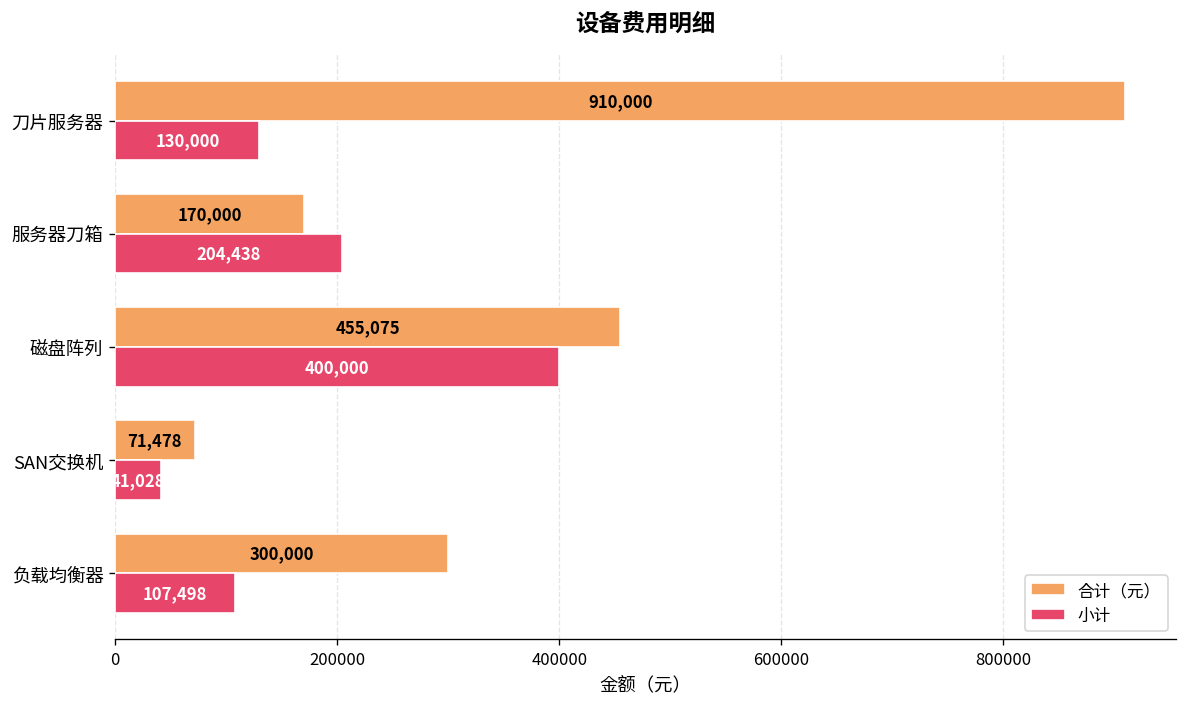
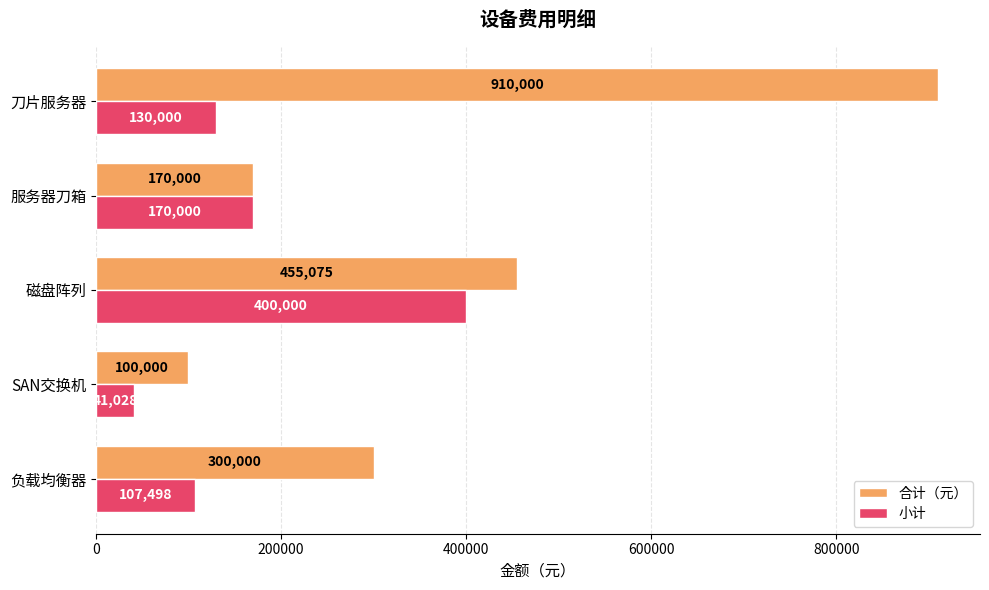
  {
    "合计（元）": {
      "刀片服务器": "910,000",
      "服务器刀箱": "170,000",
      "磁盘阵列": "455,075",
-     "SAN交换机": "71,478",
+     "SAN交换机": "100,000",
      "负载均衡器": "300,000"
    },
    "小计": {
      "刀片服务器": "130,000",
-     "服务器刀箱": "204,438",
+     "服务器刀箱": "170,000",
      "磁盘阵列": "400,000",
      "SAN交换机": "41,028",
      "负载均衡器": "107,498"
    }
  }
